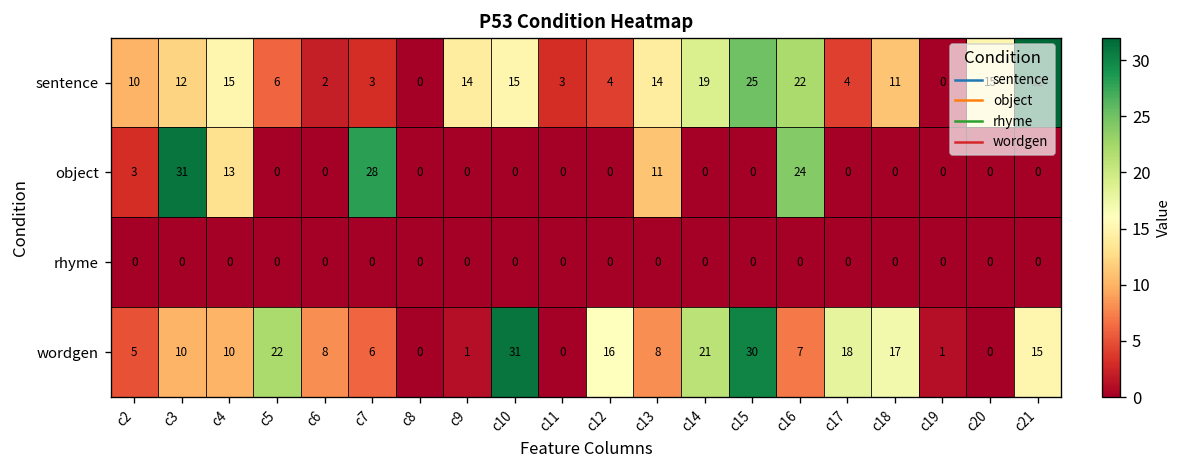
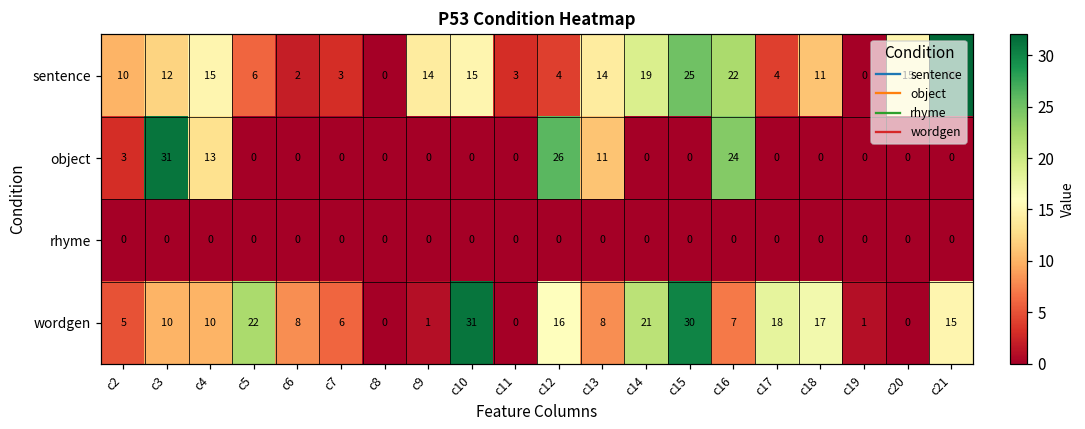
  {
    "sentence": {
      "c2": 10,
      "c3": 12,
      "c4": 15,
      "c5": 6,
      "c6": 2,
      "c7": 3,
      "c8": 0,
      "c9": 14,
      "c10": 15,
      "c11": 3,
      "c12": 4,
      "c13": 14,
      "c14": 19,
      "c15": 25,
      "c16": 22,
      "c17": 4,
      "c18": 11,
      "c19": 0
    },
    "object": {
      "c2": 3,
      "c3": 31,
      "c4": 13,
      "c5": 0,
      "c6": 0,
-     "c7": 28,
+     "c7": 0,
      "c8": 0,
      "c9": 0,
      "c10": 0,
      "c11": 0,
-     "c12": 0,
+     "c12": 26,
      "c13": 11,
      "c14": 0,
      "c15": 0,
      "c16": 24,
      "c17": 0,
      "c18": 0,
      "c19": 0,
      "c20": 0,
      "c21": 0
    },
    "rhyme": {
      "c2": 0,
      "c3": 0,
      "c4": 0,
      "c5": 0,
      "c6": 0,
      "c7": 0,
      "c8": 0,
      "c9": 0,
      "c10": 0,
      "c11": 0,
      "c12": 0,
      "c13": 0,
      "c14": 0,
      "c15": 0,
      "c16": 0,
      "c17": 0,
      "c18": 0,
      "c19": 0,
      "c20": 0,
      "c21": 0
    },
    "wordgen": {
      "c2": 5,
      "c3": 10,
      "c4": 10,
      "c5": 22,
      "c6": 8,
      "c7": 6,
      "c8": 0,
      "c9": 1,
      "c10": 31,
      "c11": 0,
      "c12": 16,
      "c13": 8,
      "c14": 21,
      "c15": 30,
      "c16": 7,
      "c17": 18,
      "c18": 17,
      "c19": 1,
      "c20": 0,
      "c21": 15
    }
  }
